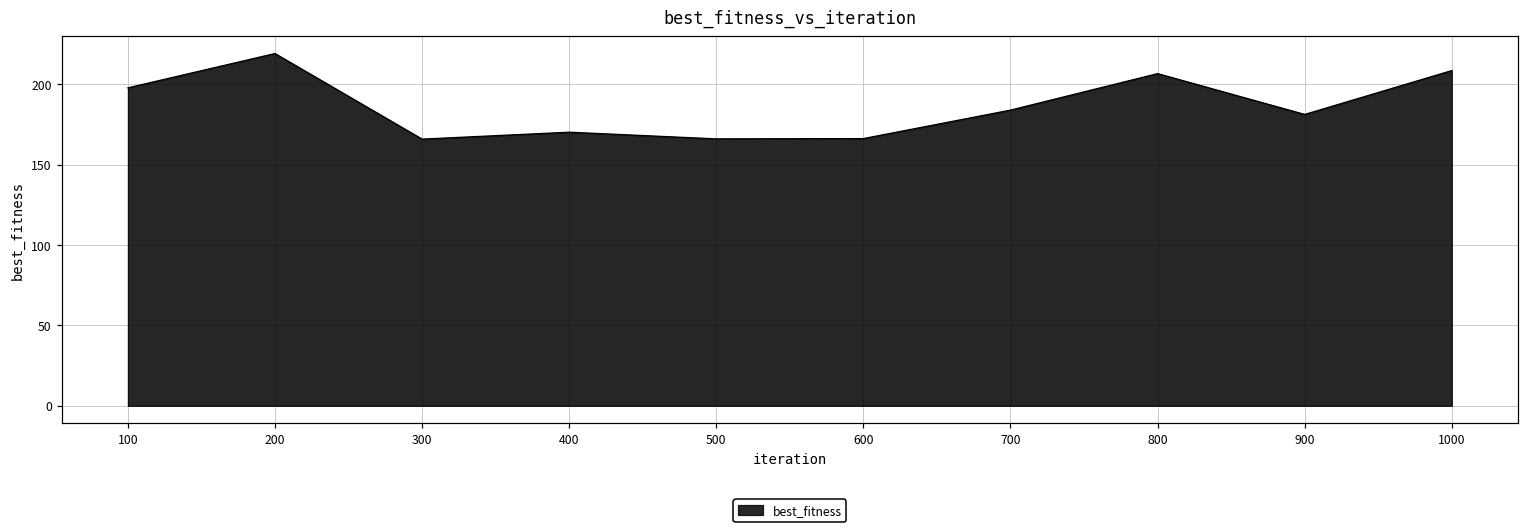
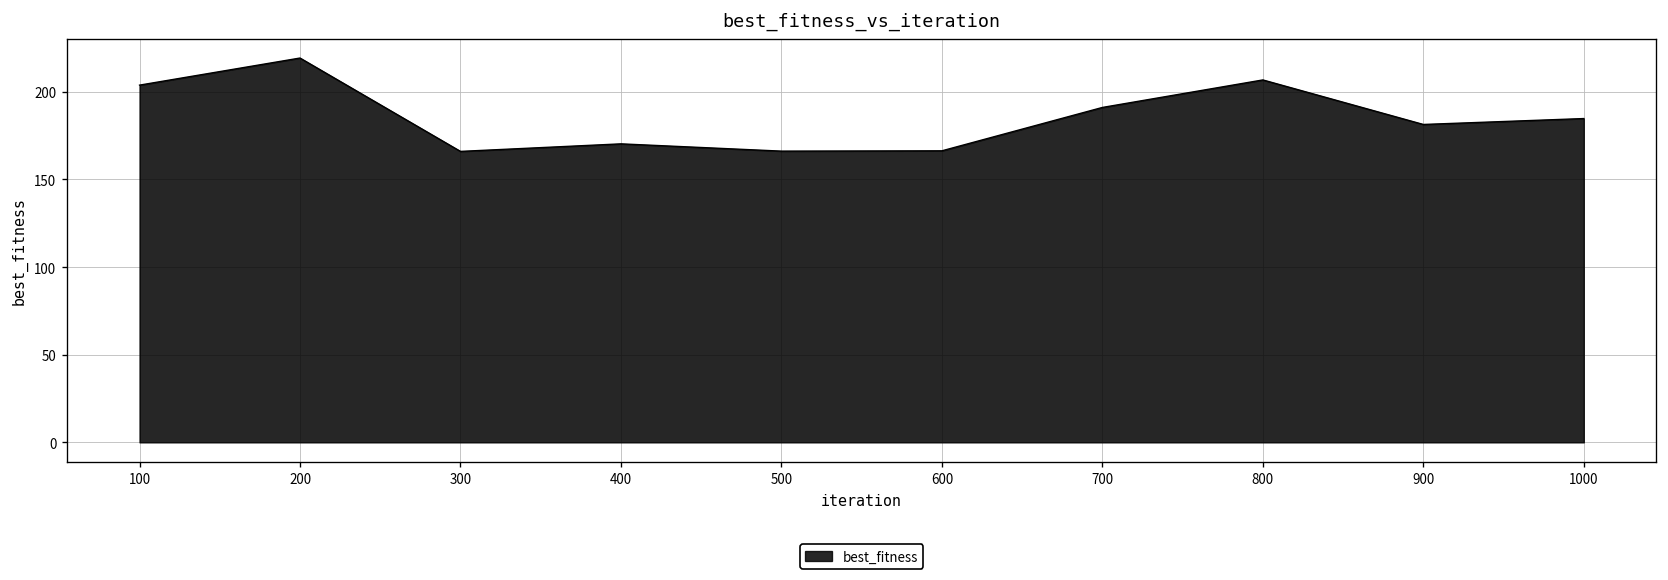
  {
-   "100": 198,
+   "100": 204,
    "200": 219,
    "300": 166,
    "400": 170,
    "500": 166,
    "600": 166,
-   "700": 184,
+   "700": 191,
    "800": 207,
    "900": 181,
-   "1000": 209
+   "1000": 185
  }
